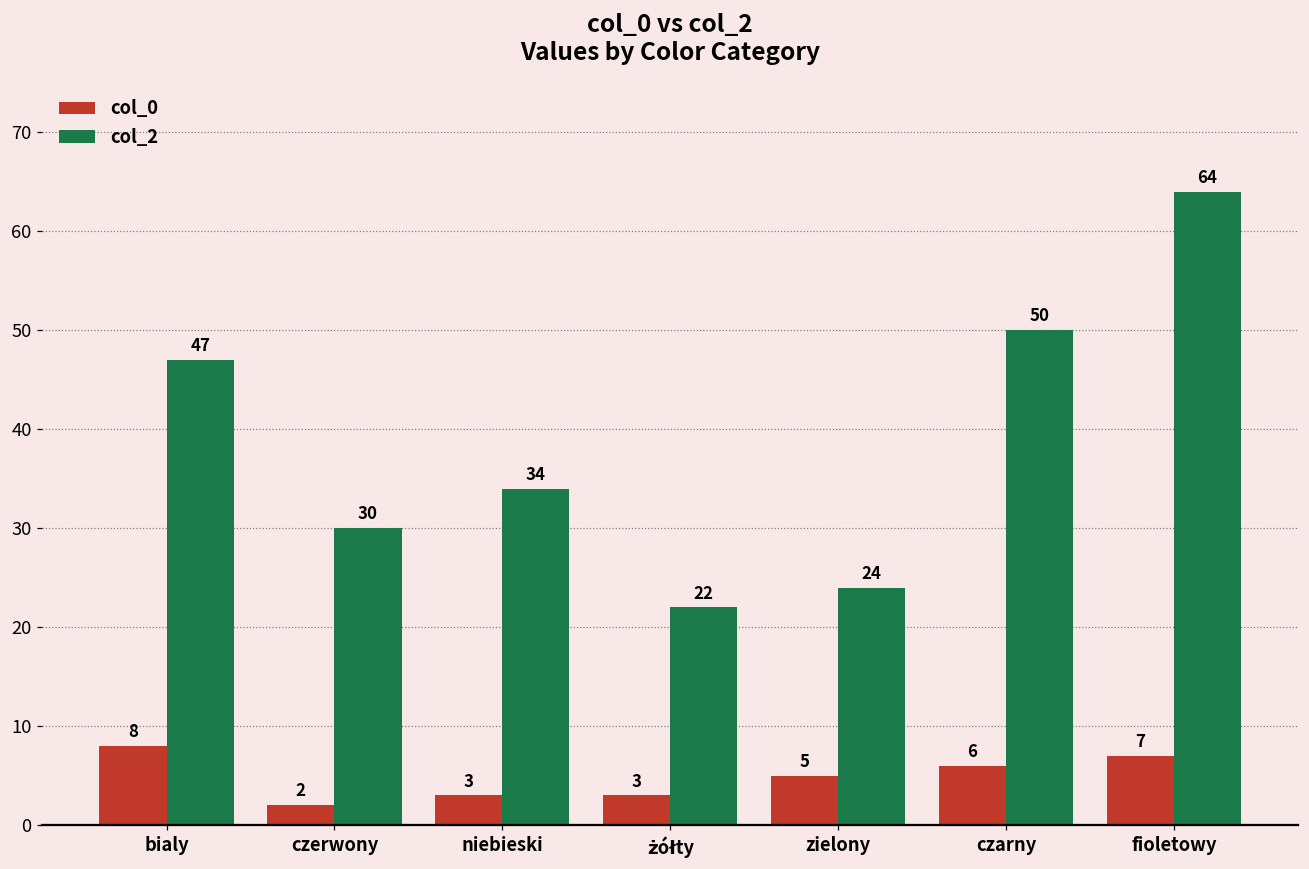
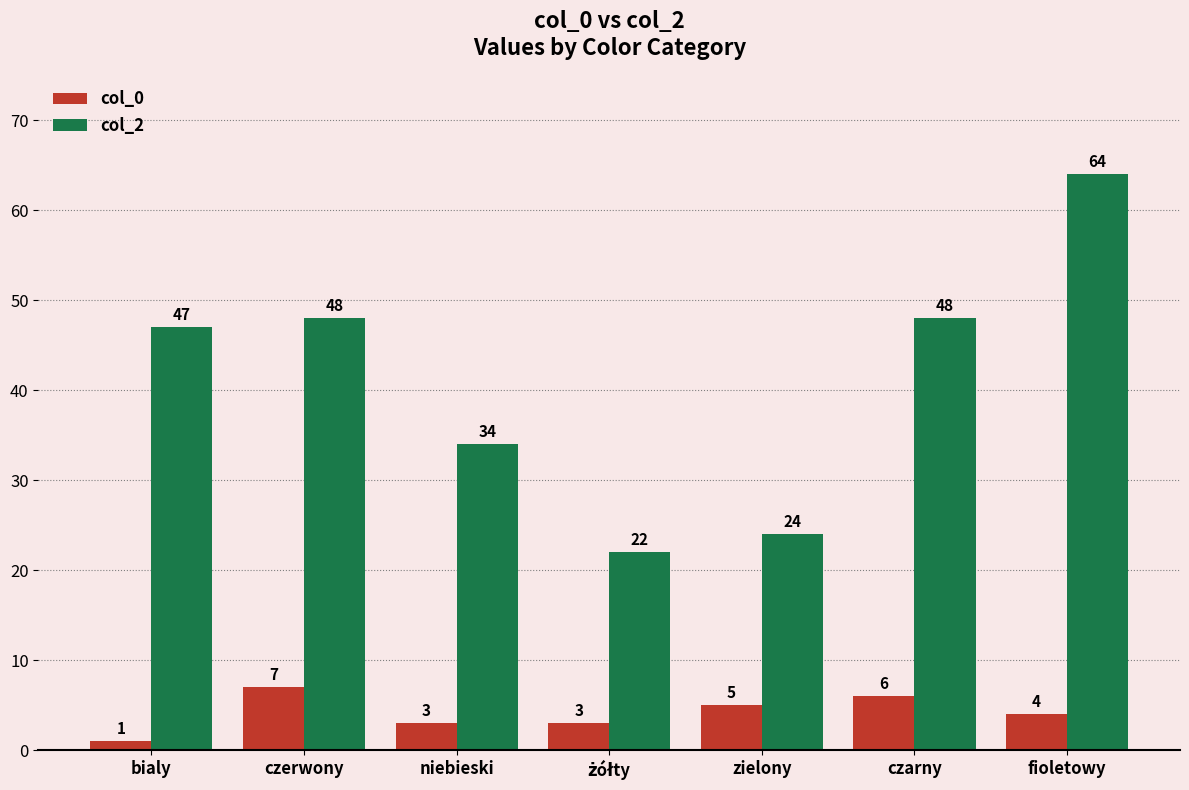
  {
    "col_0": {
-     "bialy": 8,
-     "czerwony": 2,
+     "bialy": 1,
+     "czerwony": 7,
      "niebieski": 3,
      "żółty": 3,
      "zielony": 5,
      "czarny": 6,
-     "fioletowy": 7
+     "fioletowy": 4
    },
    "col_2": {
      "bialy": 47,
-     "czerwony": 30,
+     "czerwony": 48,
      "niebieski": 34,
      "żółty": 22,
      "zielony": 24,
-     "czarny": 50,
+     "czarny": 48,
      "fioletowy": 64
    }
  }
